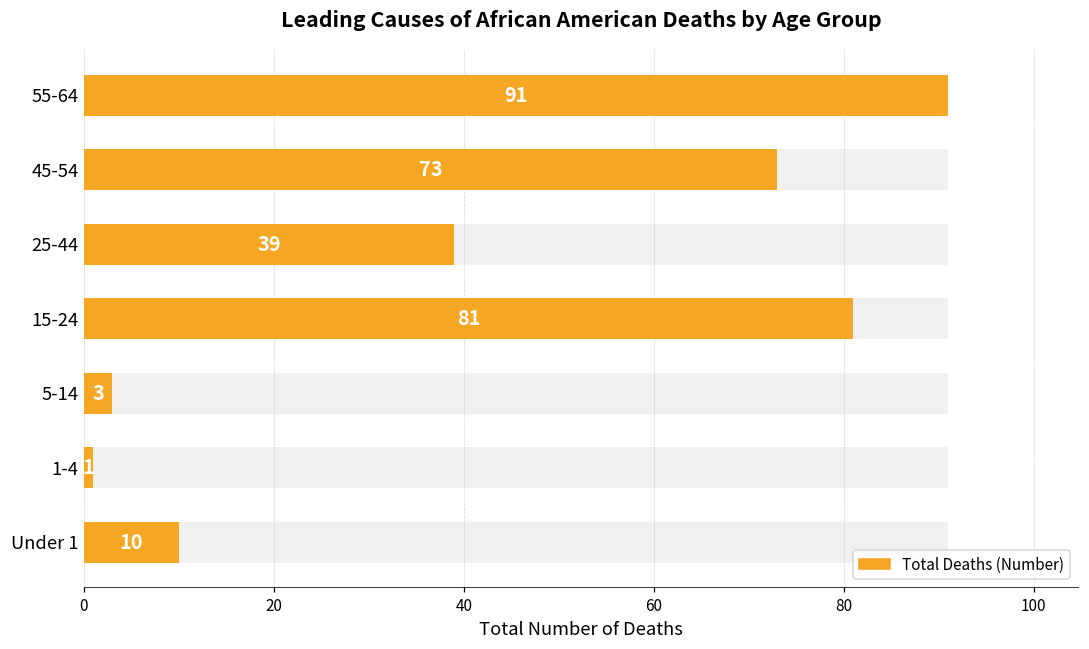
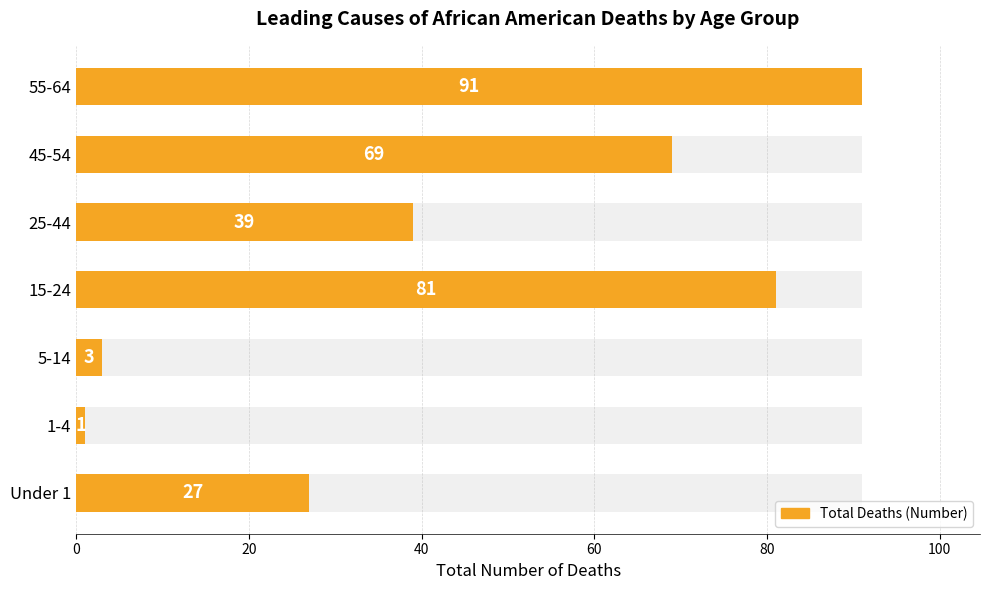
  {
    "Total Deaths (Number)": {
      "55-64": 91,
-     "45-54": 73,
-     "Under 1": 10
+     "45-54": 69,
+     "Under 1": 27
    }
  }
